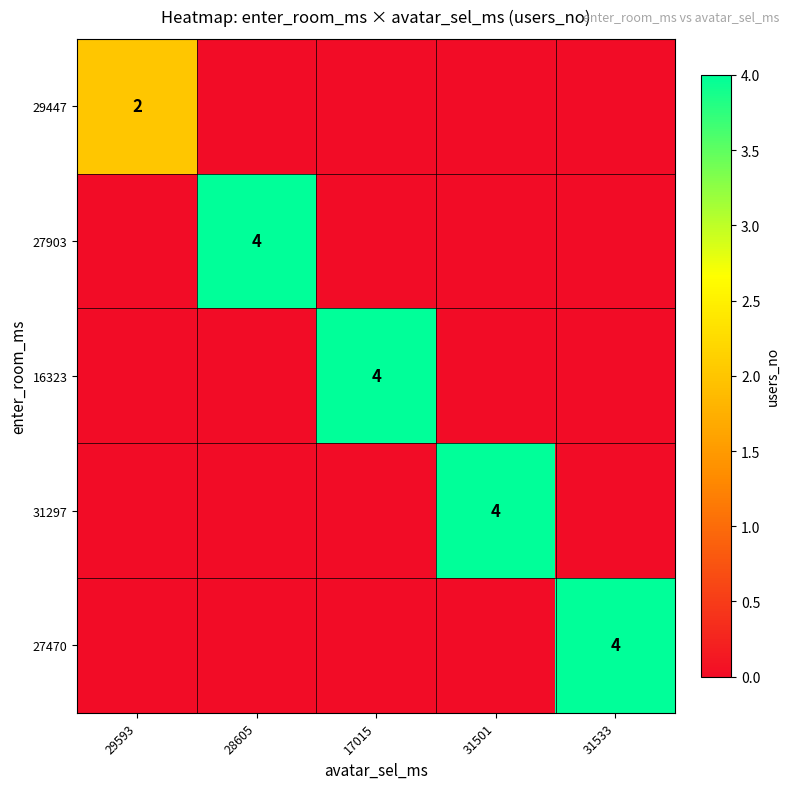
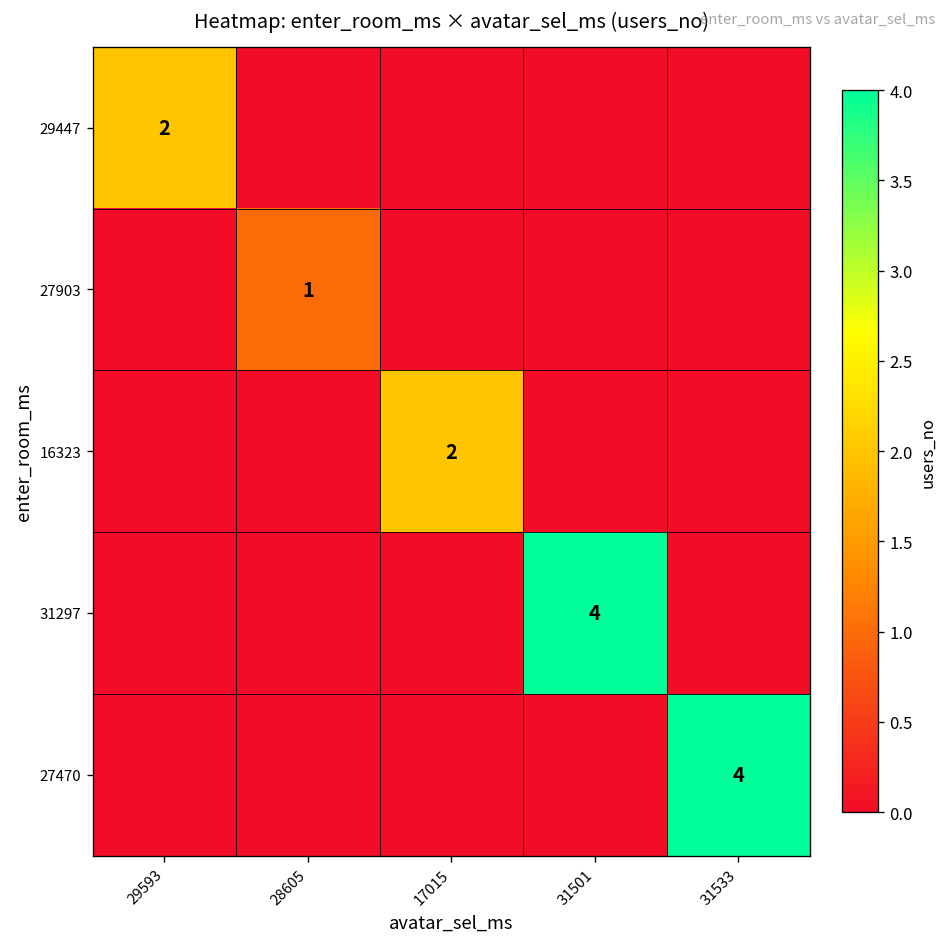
  {
    "29447": {
      "29593": 2
    },
    "27903": {
-     "28605": 4
+     "28605": 1
    },
    "16323": {
-     "17015": 4
+     "17015": 2
    },
    "31297": {
      "31501": 4
    },
    "27470": {
      "31533": 4
    }
  }
